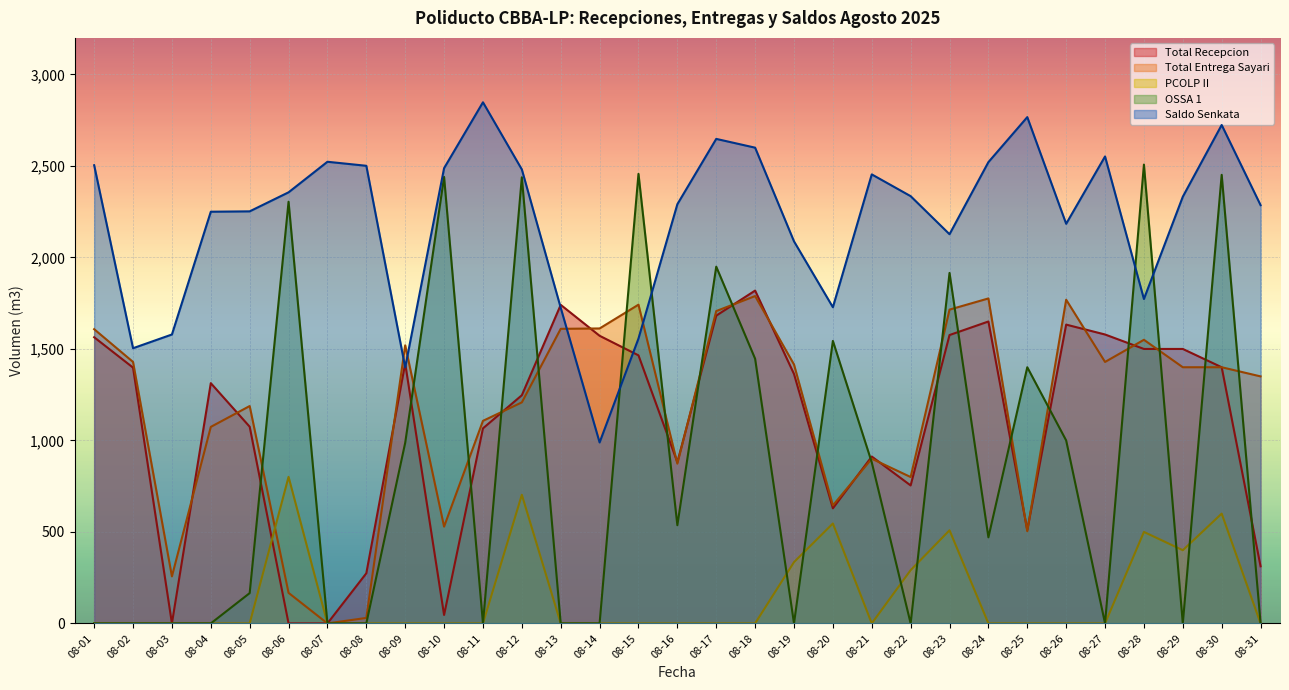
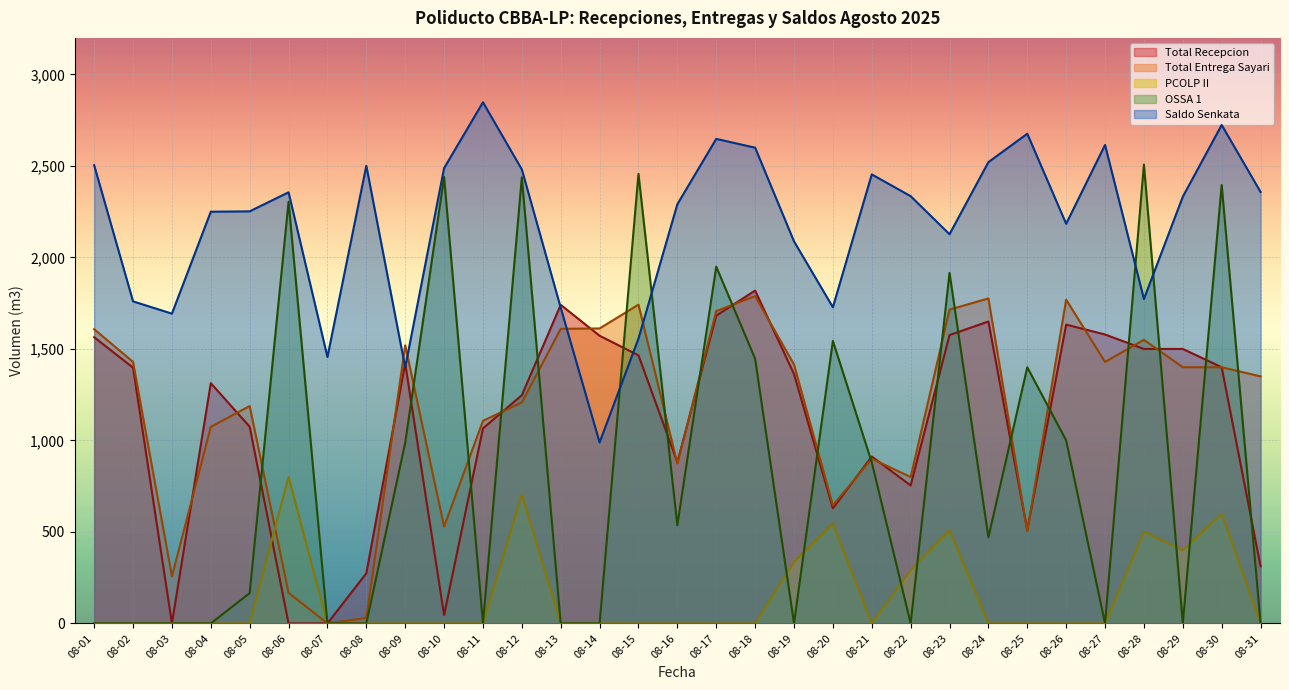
  {
    "Total Recepcion": {
      "08-01": "1,560",
      "08-02": "1,400",
      "08-04": "1,310",
      "08-05": "1,080",
      "08-06": "0",
      "08-08": "270",
      "08-09": "1,420",
      "08-10": "50",
      "08-11": "1,070",
      "08-12": "1,250",
      "08-13": "1,740",
      "08-14": "1,570",
      "08-15": "1,470",
      "08-17": "1,680",
      "08-18": "1,820",
      "08-19": "1,360",
      "08-20": "630",
      "08-22": "750",
      "08-23": "1,580",
      "08-24": "1,650",
      "08-26": "1,630",
      "08-27": "1,580",
      "08-28": "1,500",
      "08-29": "1,500",
      "08-31": "310"
    },
    "OSSA 1": {
      "08-05": "170",
      "08-06": "2,300",
      "08-09": "990",
      "08-10": "2,440",
      "08-12": "2,440",
      "08-15": "2,460",
      "08-16": "540",
      "08-17": "1,950",
      "08-18": "1,450",
      "08-19": "0",
      "08-20": "1,540",
      "08-21": "880",
      "08-22": "0",
      "08-23": "1,920",
      "08-24": "470",
      "08-25": "1,400",
      "08-26": "1,000",
      "08-28": "2,510",
      "08-29": "0",
-     "08-30": "2,450"
+     "08-30": "2,400"
    },
    "Saldo Senkata": {
      "08-01": "2,500",
-     "08-02": "1,500",
-     "08-03": "1,580",
+     "08-02": "1,760",
+     "08-03": "1,690",
      "08-04": "2,250",
      "08-05": "2,250",
      "08-06": "2,360",
-     "08-07": "2,520",
+     "08-07": "1,460",
      "08-08": "2,500",
      "08-09": "1,400",
      "08-10": "2,490",
      "08-11": "2,850",
      "08-12": "2,480",
      "08-13": "1,730",
      "08-14": "990",
      "08-15": "1,560",
      "08-16": "2,290",
      "08-17": "2,650",
      "08-18": "2,600",
      "08-19": "2,090",
      "08-20": "1,730",
      "08-21": "2,450",
      "08-22": "2,340",
      "08-23": "2,130",
      "08-24": "2,520",
-     "08-25": "2,770",
+     "08-25": "2,680",
      "08-26": "2,180",
-     "08-27": "2,550",
+     "08-27": "2,620",
      "08-28": "1,770",
      "08-29": "2,330",
      "08-30": "2,720",
-     "08-31": "2,290"
+     "08-31": "2,360"
    }
  }
